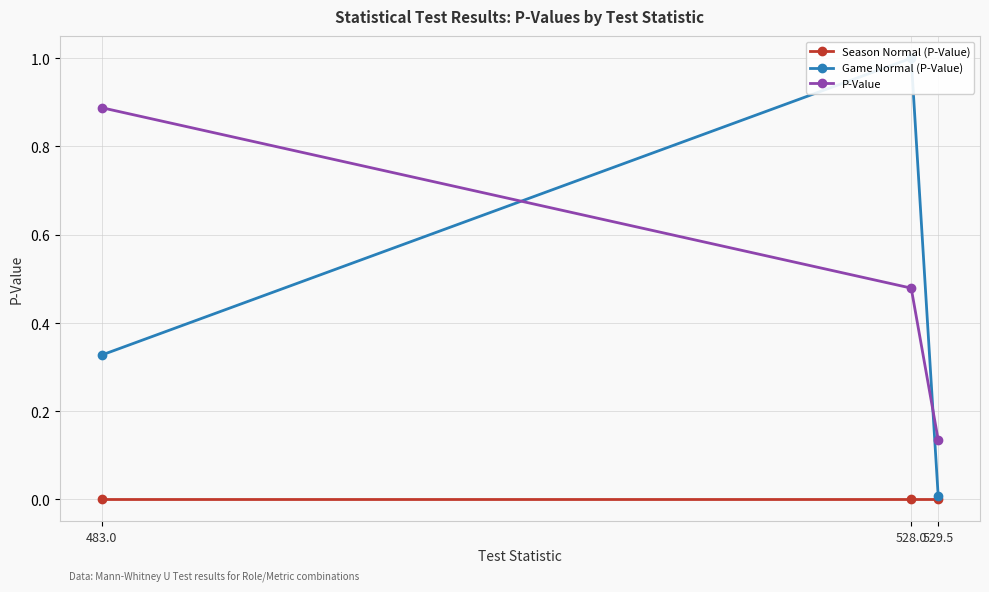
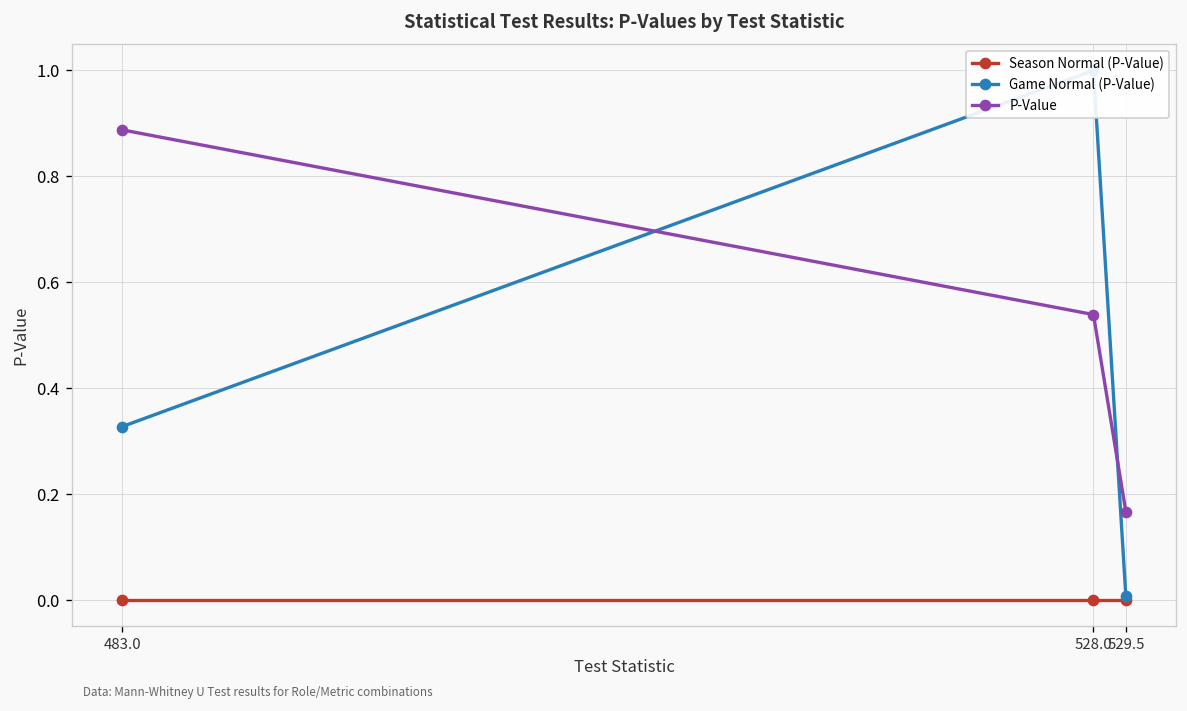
  {
    "Season Normal (P-Value)": {
      "483.0": 0.00,
      "528.0": 0.00,
      "529.5": 0.00
    },
    "Game Normal (P-Value)": {
      "483.0": 0.33,
      "529.5": 0.01
    },
    "P-Value": {
      "483.0": 0.89,
-     "528.0": 0.48,
-     "529.5": 0.13
+     "528.0": 0.54,
+     "529.5": 0.17
    }
  }
